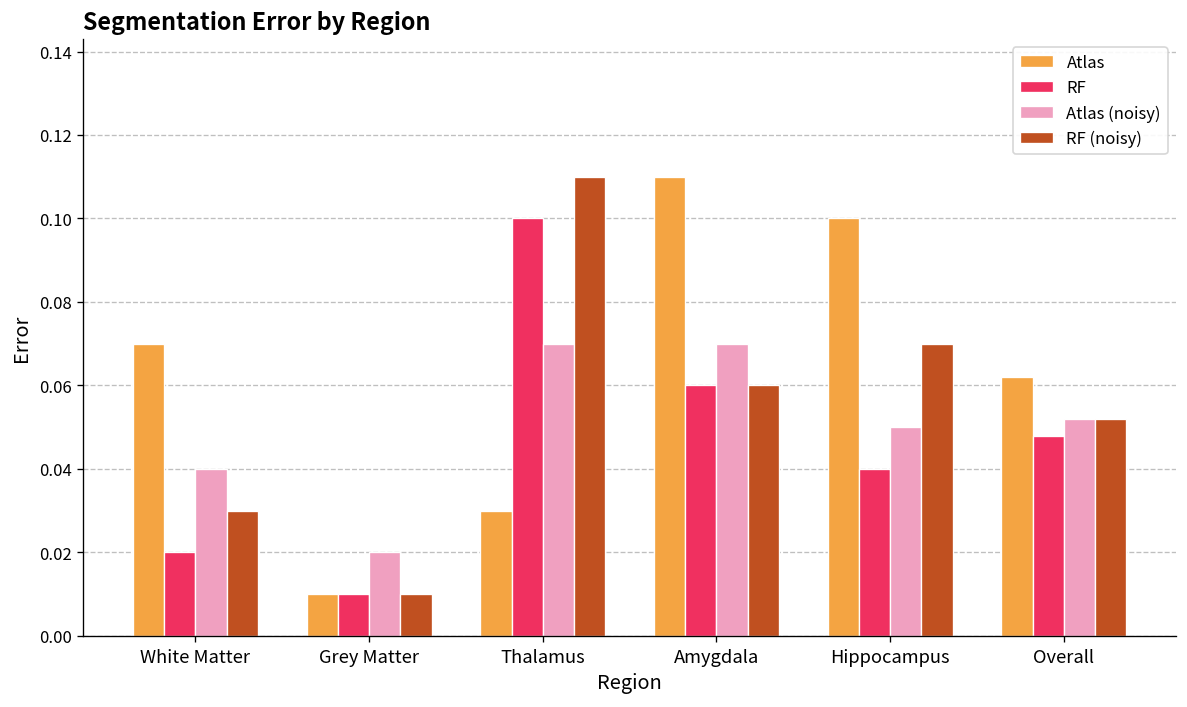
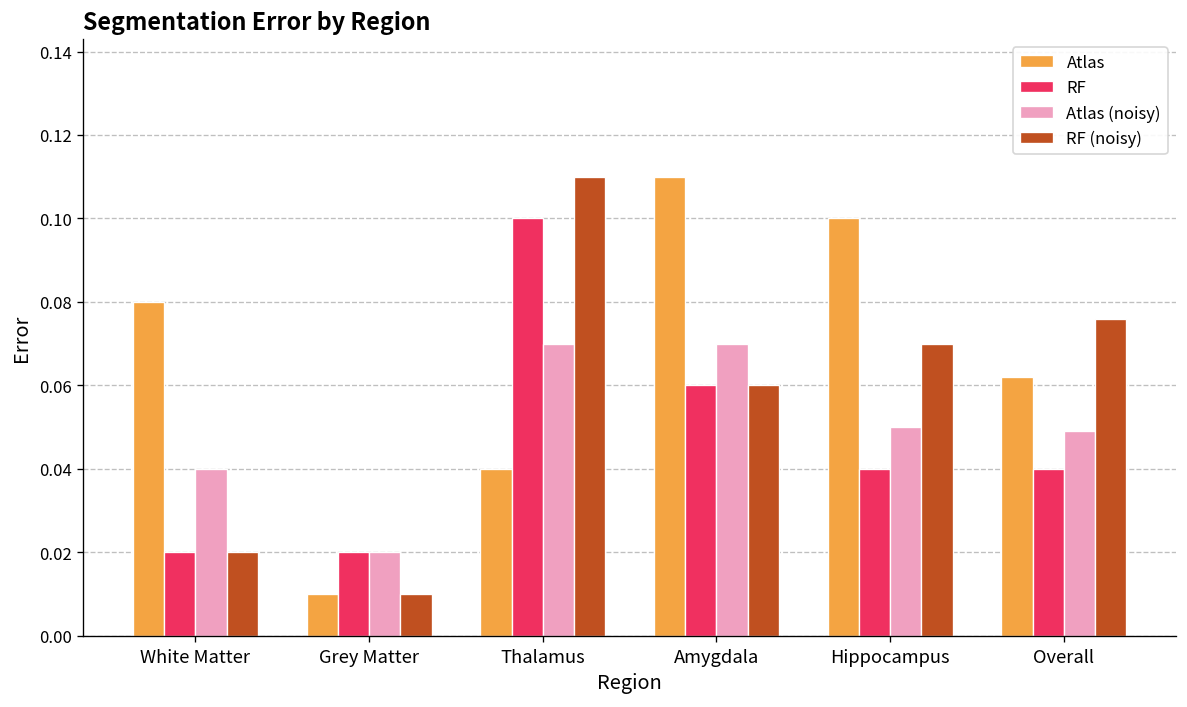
  {
    "Atlas": {
-     "White Matter": 0.07,
+     "White Matter": 0.08,
      "Grey Matter": 0.01,
-     "Thalamus": 0.03,
+     "Thalamus": 0.04,
      "Amygdala": 0.11,
      "Hippocampus": 0.10,
      "Overall": 0.062
    },
    "RF": {
      "White Matter": 0.020,
-     "Grey Matter": 0.01,
+     "Grey Matter": 0.02,
      "Thalamus": 0.100,
      "Amygdala": 0.060,
      "Hippocampus": 0.040,
-     "Overall": 0.048
+     "Overall": 0.040
    },
    "Atlas (noisy)": {
      "White Matter": 0.040,
      "Grey Matter": 0.020,
      "Thalamus": 0.070,
      "Amygdala": 0.070,
      "Hippocampus": 0.050,
-     "Overall": 0.052
+     "Overall": 0.049
    },
    "RF (noisy)": {
-     "White Matter": 0.03,
+     "White Matter": 0.02,
      "Grey Matter": 0.010,
      "Thalamus": 0.110,
      "Amygdala": 0.060,
      "Hippocampus": 0.070,
-     "Overall": 0.052
+     "Overall": 0.076
    }
  }
